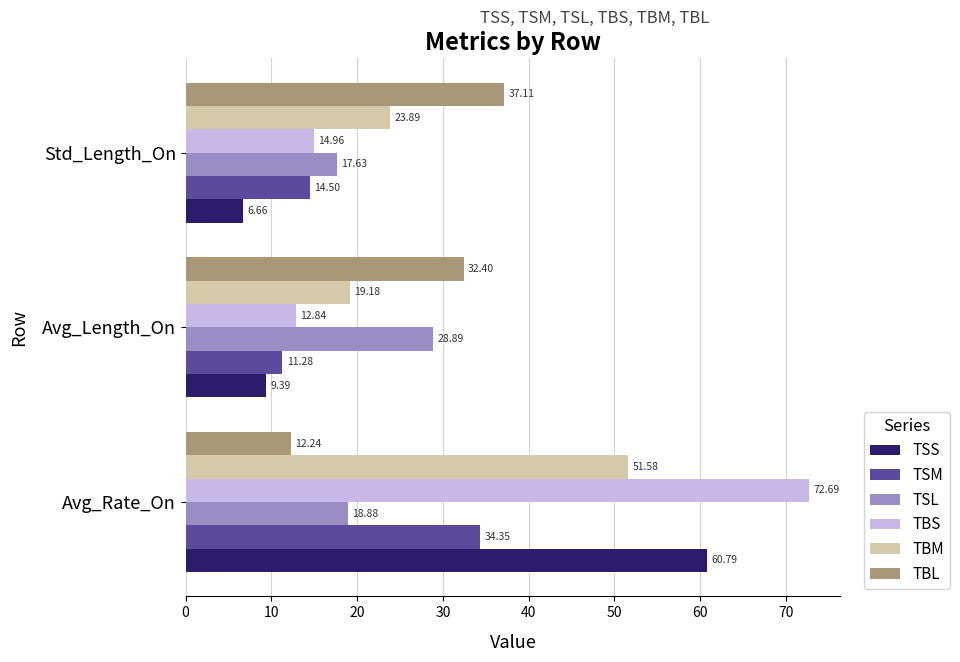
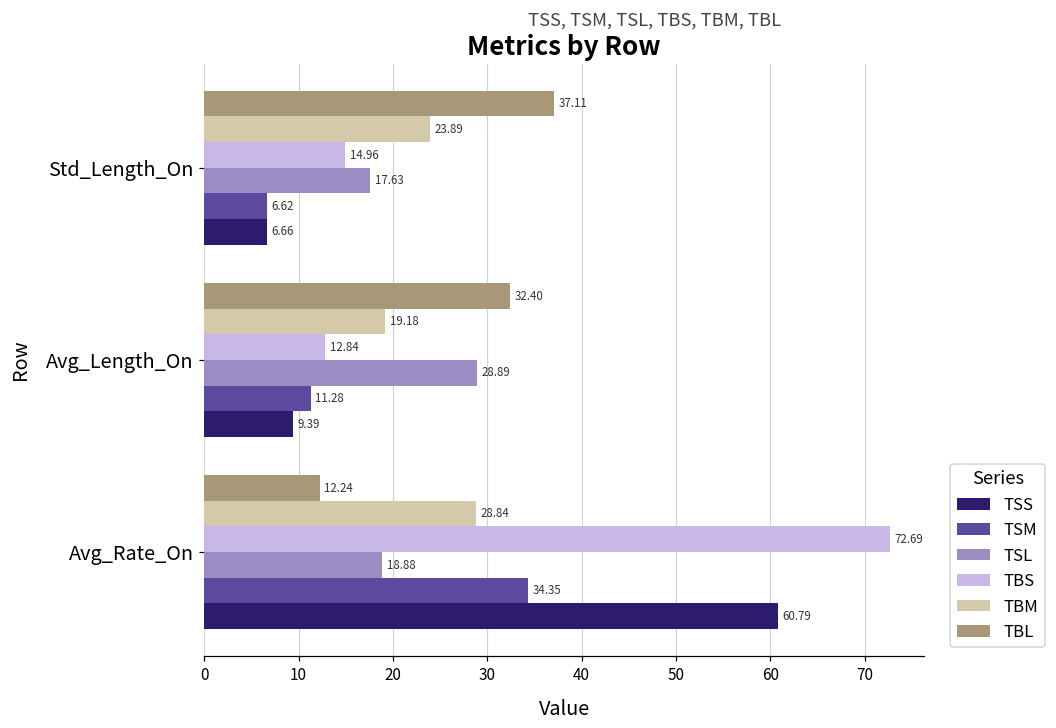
  {
    "TSS": {
      "Std_Length_On": 6.66,
      "Avg_Length_On": 9.39,
      "Avg_Rate_On": 60.79
    },
    "TSM": {
-     "Std_Length_On": 14.50,
+     "Std_Length_On": 6.62,
      "Avg_Length_On": 11.28,
      "Avg_Rate_On": 34.35
    },
    "TSL": {
      "Std_Length_On": 17.63,
      "Avg_Length_On": 28.89,
      "Avg_Rate_On": 18.88
    },
    "TBS": {
      "Std_Length_On": 14.96,
      "Avg_Length_On": 12.84,
      "Avg_Rate_On": 72.69
    },
    "TBM": {
      "Std_Length_On": 23.89,
      "Avg_Length_On": 19.18,
-     "Avg_Rate_On": 51.58
+     "Avg_Rate_On": 28.84
    },
    "TBL": {
      "Std_Length_On": 37.11,
      "Avg_Length_On": 32.40,
      "Avg_Rate_On": 12.24
    }
  }
